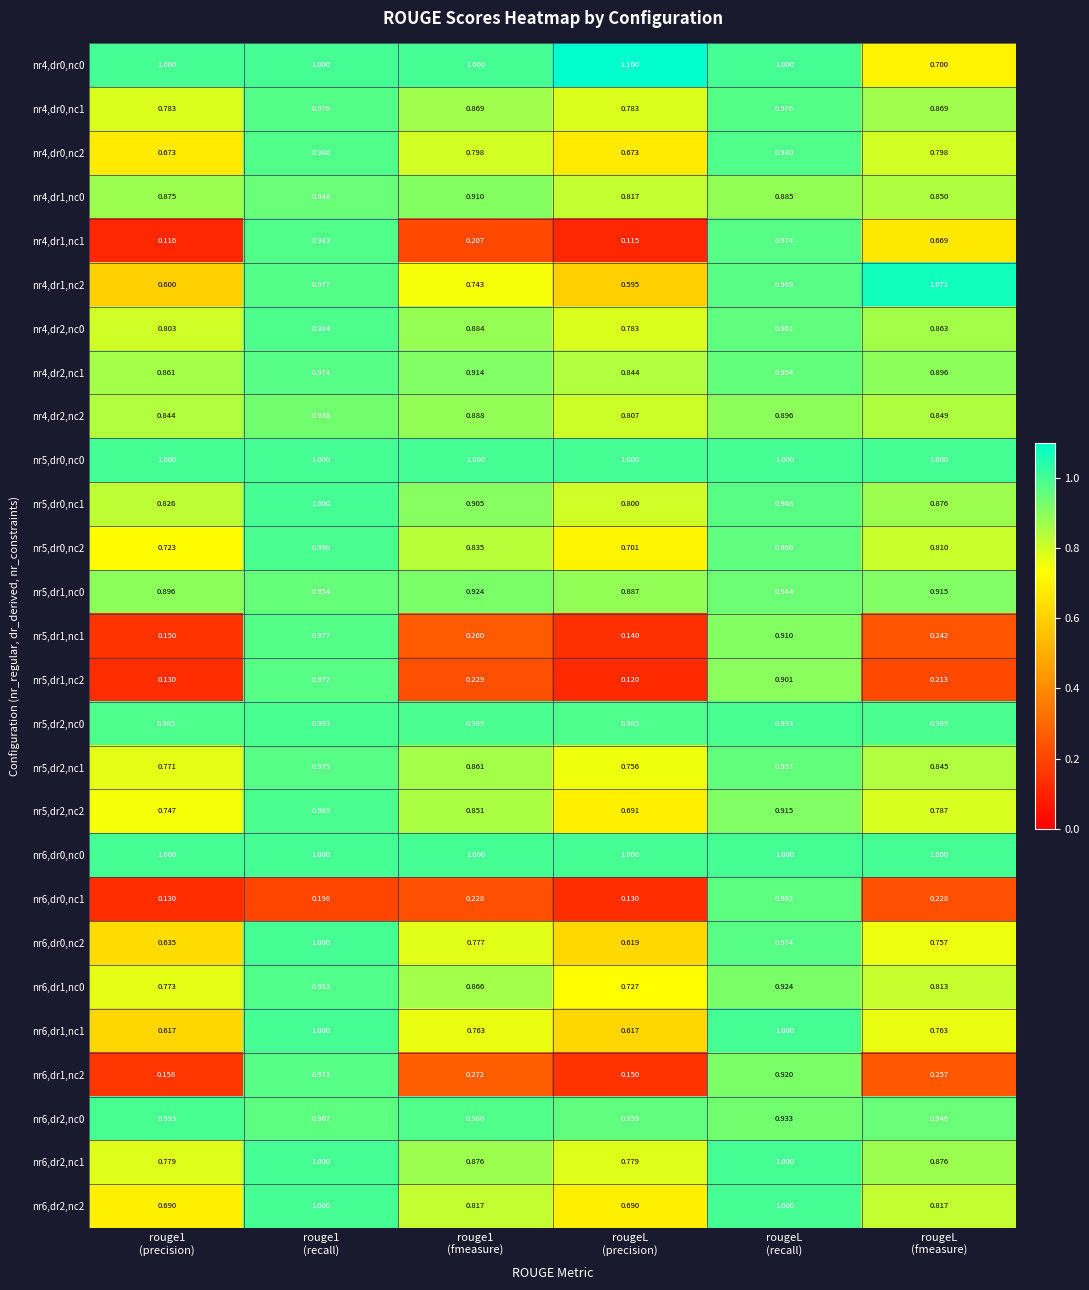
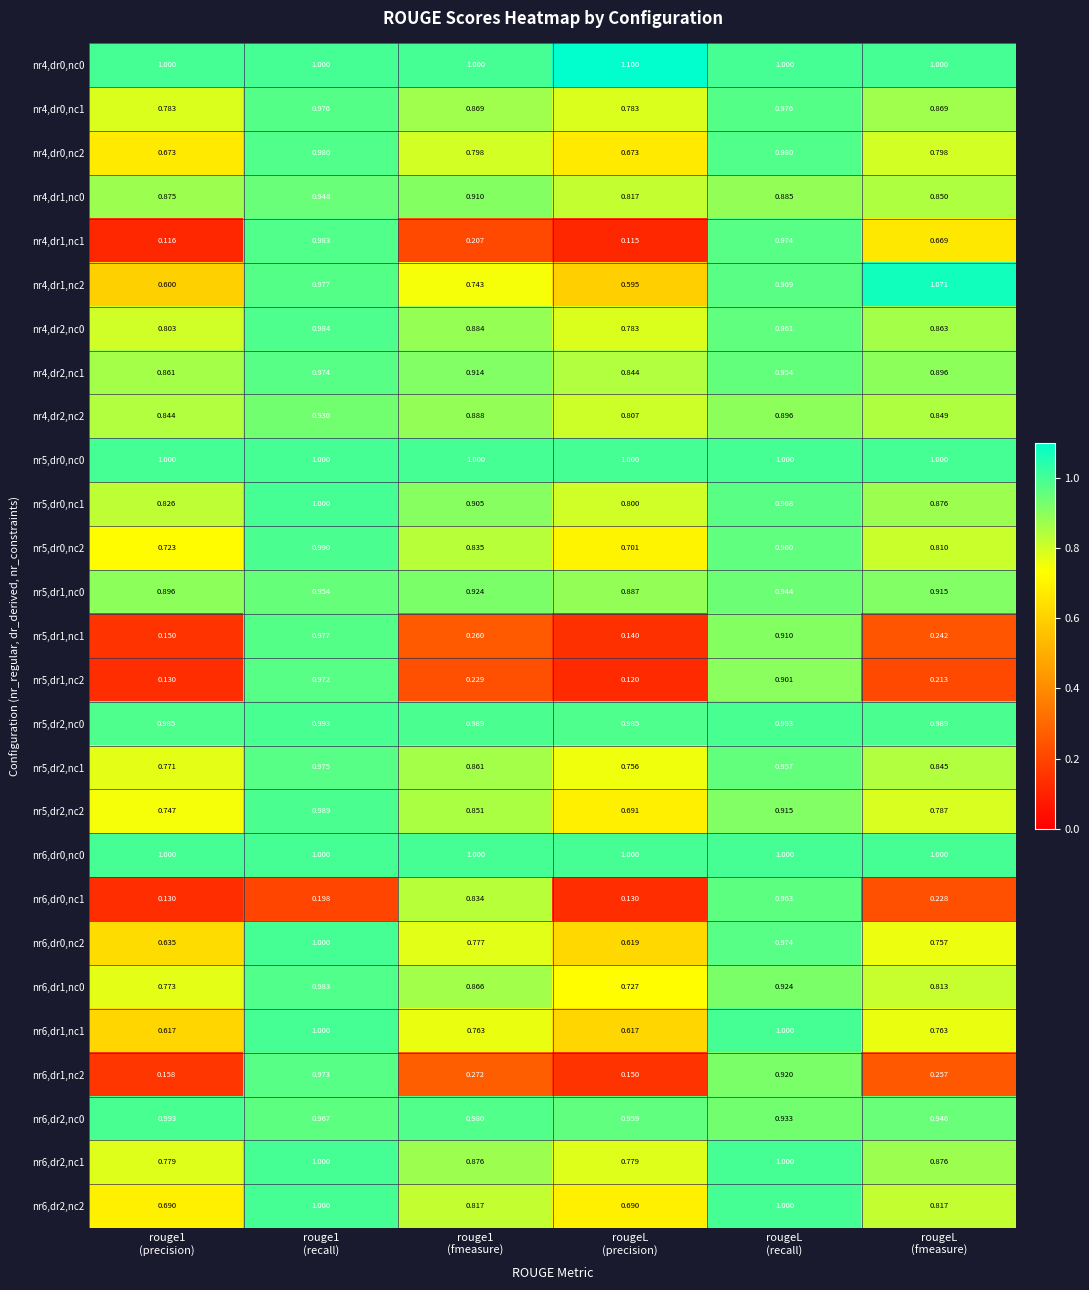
  {
    "nr4,dr0,nc0": {
      "rouge1 (precision)": 1.000,
      "rouge1 (recall)": 1.000,
      "rouge1 (fmeasure)": 1.000,
      "rougeL (precision)": 1.100,
      "rougeL (recall)": 1.000,
-     "rougeL (fmeasure)": 0.700
+     "rougeL (fmeasure)": 1.000
    },
    "nr4,dr0,nc1": {
      "rouge1 (precision)": 0.783,
      "rouge1 (recall)": 0.976,
      "rouge1 (fmeasure)": 0.869,
      "rougeL (precision)": 0.783,
      "rougeL (recall)": 0.976,
      "rougeL (fmeasure)": 0.869
    },
    "nr4,dr0,nc2": {
      "rouge1 (precision)": 0.673,
      "rouge1 (recall)": 0.980,
      "rouge1 (fmeasure)": 0.798,
      "rougeL (precision)": 0.673,
      "rougeL (recall)": 0.980,
      "rougeL (fmeasure)": 0.798
    },
    "nr4,dr1,nc0": {
      "rouge1 (precision)": 0.875,
      "rouge1 (recall)": 0.948,
      "rouge1 (fmeasure)": 0.910,
      "rougeL (precision)": 0.817,
      "rougeL (recall)": 0.885,
      "rougeL (fmeasure)": 0.850
    },
    "nr4,dr1,nc1": {
      "rouge1 (precision)": 0.116,
      "rouge1 (recall)": 0.983,
      "rouge1 (fmeasure)": 0.207,
      "rougeL (precision)": 0.115,
      "rougeL (recall)": 0.974,
      "rougeL (fmeasure)": 0.669
    },
    "nr4,dr1,nc2": {
      "rouge1 (precision)": 0.600,
      "rouge1 (recall)": 0.977,
      "rouge1 (fmeasure)": 0.743,
      "rougeL (precision)": 0.595,
      "rougeL (recall)": 0.969,
      "rougeL (fmeasure)": 1.071
    },
    "nr4,dr2,nc0": {
      "rouge1 (precision)": 0.803,
      "rouge1 (recall)": 0.984,
      "rouge1 (fmeasure)": 0.884,
      "rougeL (precision)": 0.783,
      "rougeL (recall)": 0.961,
      "rougeL (fmeasure)": 0.863
    },
    "nr4,dr2,nc1": {
      "rouge1 (precision)": 0.861,
      "rouge1 (recall)": 0.974,
      "rouge1 (fmeasure)": 0.914,
      "rougeL (precision)": 0.844,
      "rougeL (recall)": 0.954,
      "rougeL (fmeasure)": 0.896
    },
    "nr4,dr2,nc2": {
      "rouge1 (precision)": 0.844,
      "rouge1 (recall)": 0.936,
      "rouge1 (fmeasure)": 0.888,
      "rougeL (precision)": 0.807,
      "rougeL (recall)": 0.896,
      "rougeL (fmeasure)": 0.849
    },
    "nr5,dr0,nc0": {
      "rouge1 (precision)": 1.000,
      "rouge1 (recall)": 1.000,
      "rouge1 (fmeasure)": 1.000,
      "rougeL (precision)": 1.000,
      "rougeL (recall)": 1.000,
      "rougeL (fmeasure)": 1.000
    },
    "nr5,dr0,nc1": {
      "rouge1 (precision)": 0.826,
      "rouge1 (recall)": 1.000,
      "rouge1 (fmeasure)": 0.905,
      "rougeL (precision)": 0.800,
      "rougeL (recall)": 0.968,
      "rougeL (fmeasure)": 0.876
    },
    "nr5,dr0,nc2": {
      "rouge1 (precision)": 0.723,
      "rouge1 (recall)": 0.990,
      "rouge1 (fmeasure)": 0.835,
      "rougeL (precision)": 0.701,
      "rougeL (recall)": 0.960,
      "rougeL (fmeasure)": 0.810
    },
    "nr5,dr1,nc0": {
      "rouge1 (precision)": 0.896,
      "rouge1 (recall)": 0.954,
      "rouge1 (fmeasure)": 0.924,
      "rougeL (precision)": 0.887,
      "rougeL (recall)": 0.944,
      "rougeL (fmeasure)": 0.915
    },
    "nr5,dr1,nc1": {
      "rouge1 (precision)": 0.150,
      "rouge1 (recall)": 0.977,
      "rouge1 (fmeasure)": 0.260,
      "rougeL (precision)": 0.140,
      "rougeL (recall)": 0.910,
      "rougeL (fmeasure)": 0.242
    },
    "nr5,dr1,nc2": {
      "rouge1 (precision)": 0.130,
      "rouge1 (recall)": 0.972,
      "rouge1 (fmeasure)": 0.229,
      "rougeL (precision)": 0.120,
      "rougeL (recall)": 0.901,
      "rougeL (fmeasure)": 0.213
    },
    "nr5,dr2,nc0": {
      "rouge1 (precision)": 0.985,
      "rouge1 (recall)": 0.993,
      "rouge1 (fmeasure)": 0.989,
      "rougeL (precision)": 0.985,
      "rougeL (recall)": 0.993,
      "rougeL (fmeasure)": 0.989
    },
    "nr5,dr2,nc1": {
      "rouge1 (precision)": 0.771,
      "rouge1 (recall)": 0.975,
      "rouge1 (fmeasure)": 0.861,
      "rougeL (precision)": 0.756,
      "rougeL (recall)": 0.957,
      "rougeL (fmeasure)": 0.845
    },
    "nr5,dr2,nc2": {
      "rouge1 (precision)": 0.747,
      "rouge1 (recall)": 0.989,
      "rouge1 (fmeasure)": 0.851,
      "rougeL (precision)": 0.691,
      "rougeL (recall)": 0.915,
      "rougeL (fmeasure)": 0.787
    },
    "nr6,dr0,nc0": {
      "rouge1 (precision)": 1.000,
      "rouge1 (recall)": 1.000,
      "rouge1 (fmeasure)": 1.000,
      "rougeL (precision)": 1.000,
      "rougeL (recall)": 1.000,
      "rougeL (fmeasure)": 1.000
    },
    "nr6,dr0,nc1": {
      "rouge1 (precision)": 0.130,
      "rouge1 (recall)": 0.198,
-     "rouge1 (fmeasure)": 0.228,
+     "rouge1 (fmeasure)": 0.834,
      "rougeL (precision)": 0.130,
      "rougeL (recall)": 0.963,
      "rougeL (fmeasure)": 0.228
    },
    "nr6,dr0,nc2": {
      "rouge1 (precision)": 0.635,
      "rouge1 (recall)": 1.000,
      "rouge1 (fmeasure)": 0.777,
      "rougeL (precision)": 0.619,
      "rougeL (recall)": 0.974,
      "rougeL (fmeasure)": 0.757
    },
    "nr6,dr1,nc0": {
      "rouge1 (precision)": 0.773,
      "rouge1 (recall)": 0.983,
      "rouge1 (fmeasure)": 0.866,
      "rougeL (precision)": 0.727,
      "rougeL (recall)": 0.924,
      "rougeL (fmeasure)": 0.813
    },
    "nr6,dr1,nc1": {
      "rouge1 (precision)": 0.617,
      "rouge1 (recall)": 1.000,
      "rouge1 (fmeasure)": 0.763,
      "rougeL (precision)": 0.617,
      "rougeL (recall)": 1.000,
      "rougeL (fmeasure)": 0.763
    },
    "nr6,dr1,nc2": {
      "rouge1 (precision)": 0.158,
      "rouge1 (recall)": 0.973,
      "rouge1 (fmeasure)": 0.272,
      "rougeL (precision)": 0.150,
      "rougeL (recall)": 0.920,
      "rougeL (fmeasure)": 0.257
    },
    "nr6,dr2,nc0": {
      "rouge1 (precision)": 0.993,
      "rouge1 (recall)": 0.967,
      "rouge1 (fmeasure)": 0.980,
      "rougeL (precision)": 0.959,
      "rougeL (recall)": 0.933,
      "rougeL (fmeasure)": 0.946
    },
    "nr6,dr2,nc1": {
      "rouge1 (precision)": 0.779,
      "rouge1 (recall)": 1.000,
      "rouge1 (fmeasure)": 0.876,
      "rougeL (precision)": 0.779,
      "rougeL (recall)": 1.000,
      "rougeL (fmeasure)": 0.876
    },
    "nr6,dr2,nc2": {
      "rouge1 (precision)": 0.690,
      "rouge1 (recall)": 1.000,
      "rouge1 (fmeasure)": 0.817,
      "rougeL (precision)": 0.690,
      "rougeL (recall)": 1.000,
      "rougeL (fmeasure)": 0.817
    }
  }
